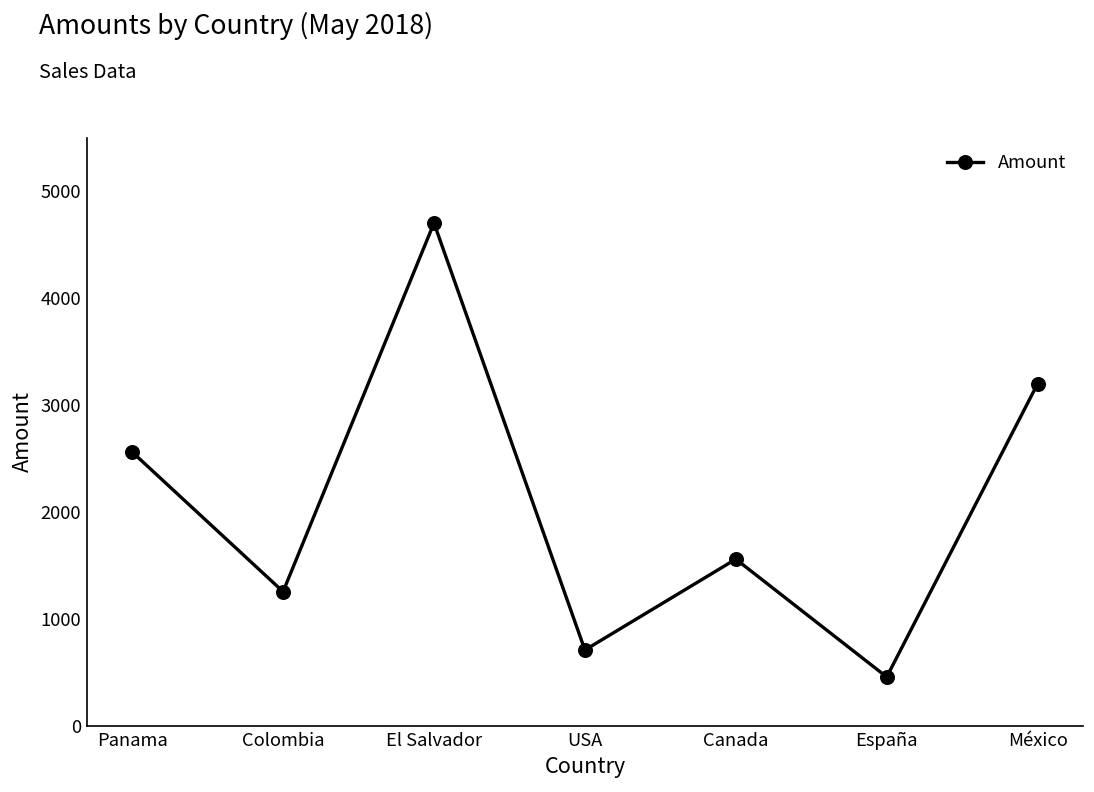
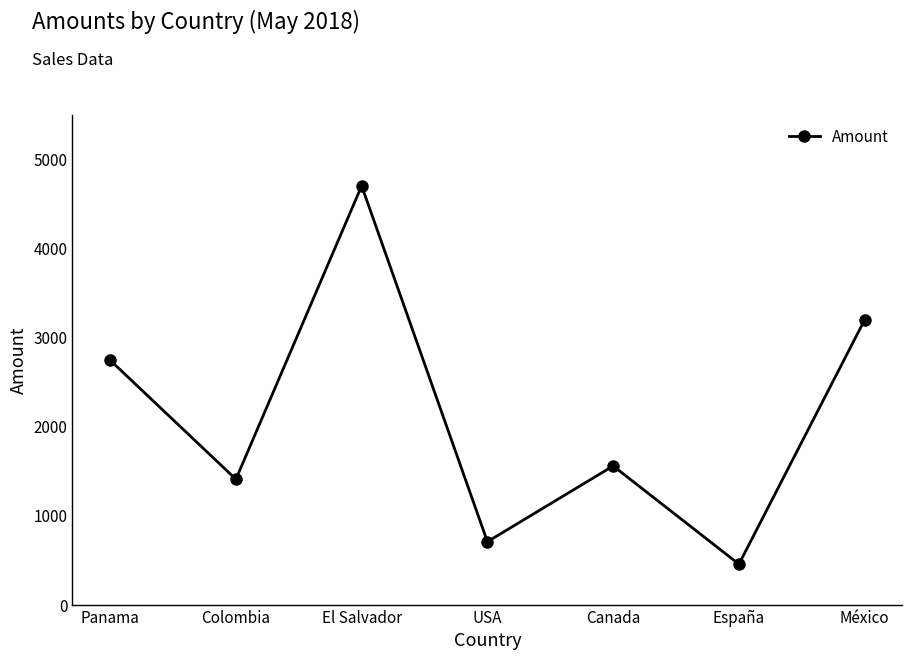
  {
-   "Panama": 2600,
-   "Colombia": 1300,
+   "Panama": 2700,
+   "Colombia": 1400,
    "El Salvador": 4700,
    "USA": 700,
    "Canada": 1600,
    "España": 500,
    "México": 3200
  }
